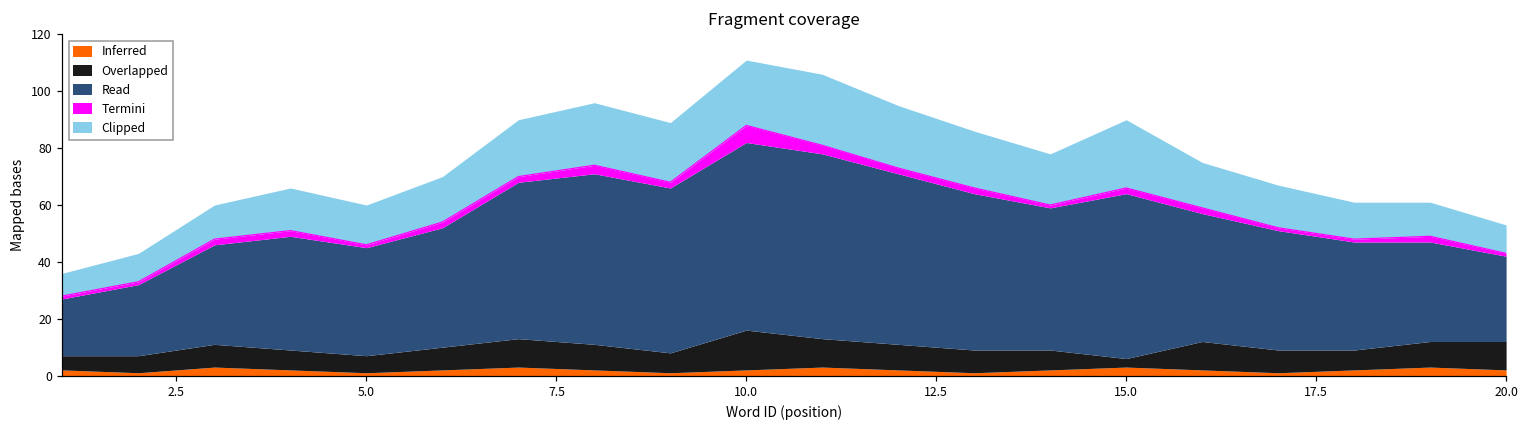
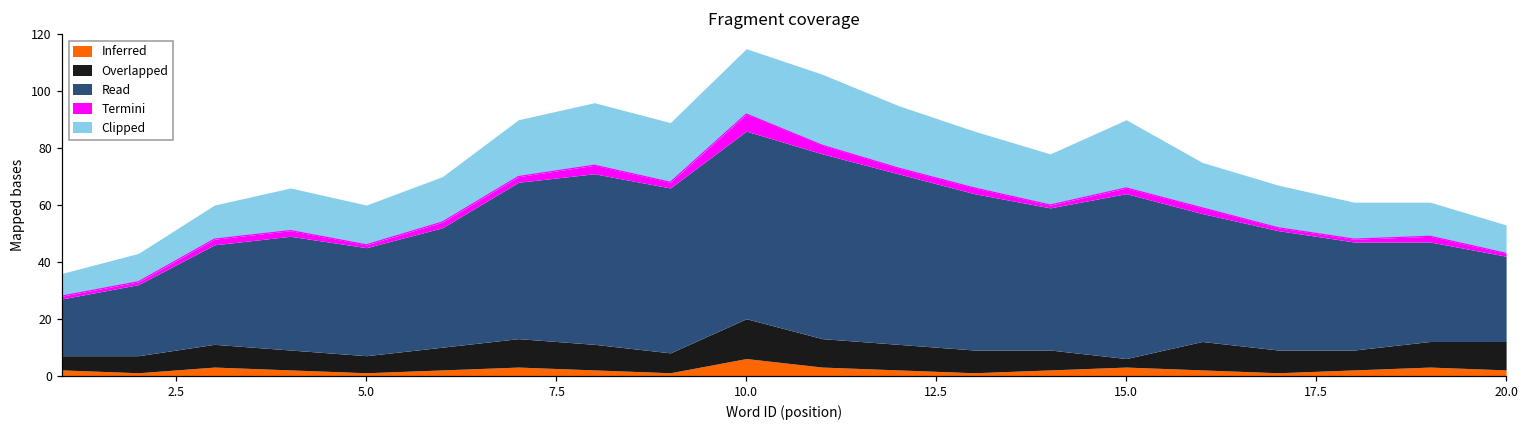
  {
    "Termini": {
      "5.0": 46,
      "15.0": 66,
      "20.0": 43
    },
    "Inferred": {
-     "10.0": 2
+     "10.0": 6
    },
    "Clipped": {
      "5.0": 14,
      "10.0": 23,
      "15.0": 24,
      "20.0": 10
    }
  }
